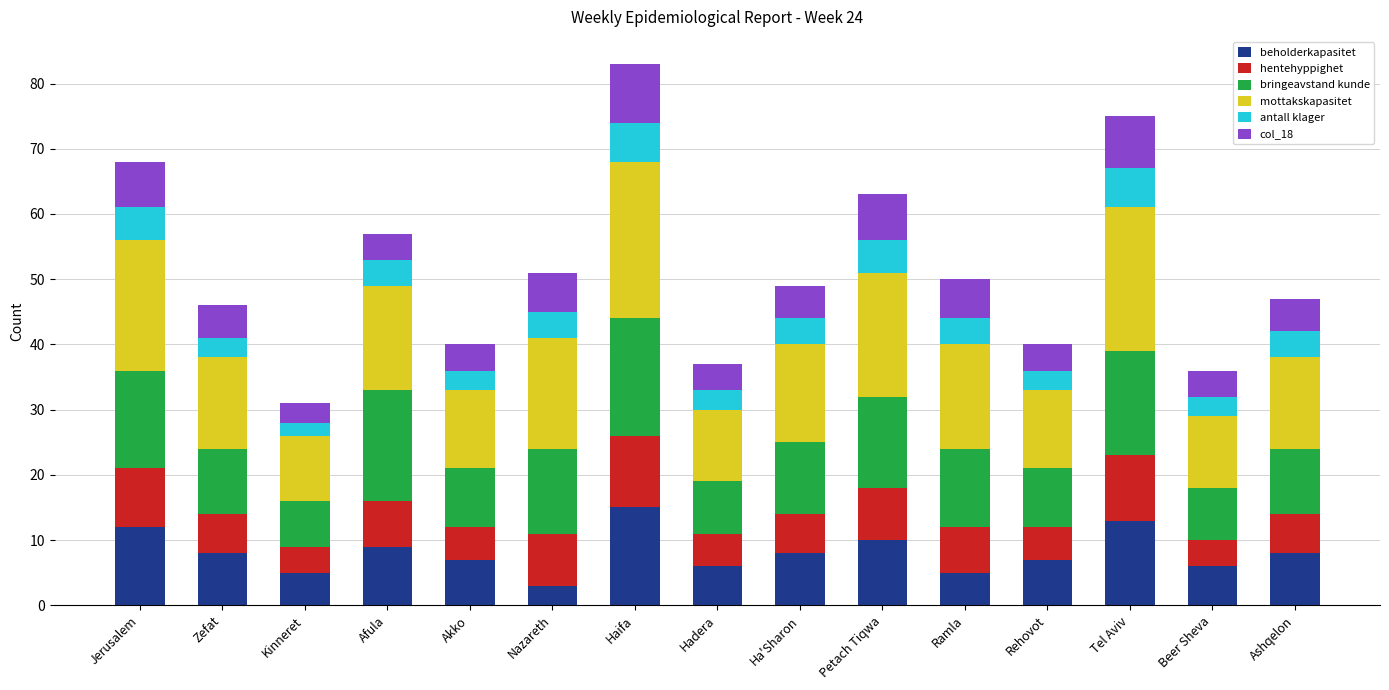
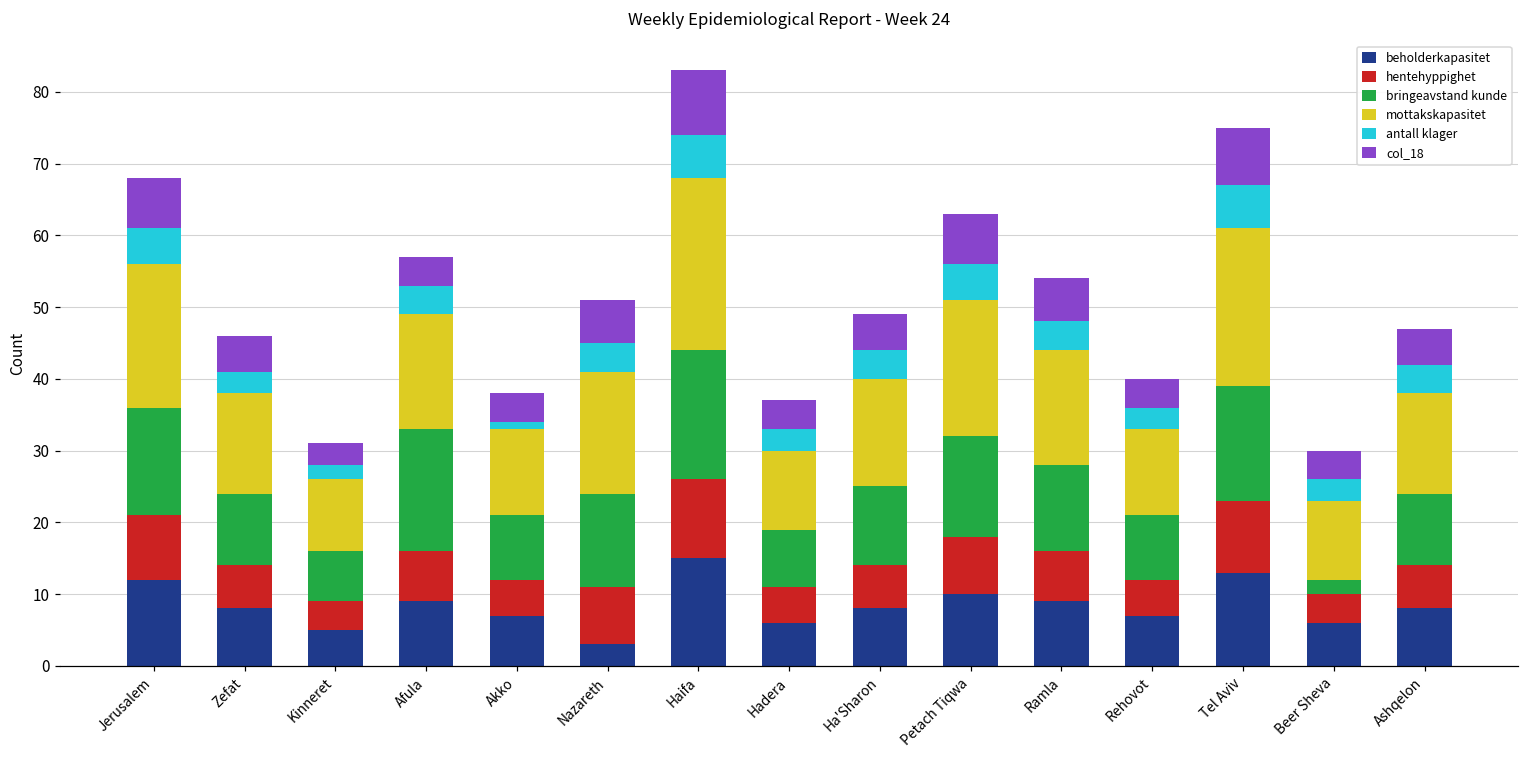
  {
    "beholderkapasitet": {
      "Jerusalem": 12,
      "Zefat": 8,
      "Kinneret": 5,
      "Afula": 9,
      "Akko": 7,
      "Nazareth": 3,
      "Haifa": 15,
      "Hadera": 6,
      "Ha'Sharon": 8,
      "Petach Tiqwa": 10,
-     "Ramla": 5,
+     "Ramla": 9,
      "Rehovot": 7,
      "Tel Aviv": 13,
      "Beer Sheva": 6,
      "Ashqelon": 8
    },
    "hentehyppighet": {
      "Jerusalem": 9,
      "Zefat": 6,
      "Kinneret": 4,
      "Afula": 7,
      "Akko": 5,
      "Nazareth": 8,
      "Haifa": 11,
      "Hadera": 5,
      "Ha'Sharon": 6,
      "Petach Tiqwa": 8,
      "Ramla": 7,
      "Rehovot": 5,
      "Tel Aviv": 10,
      "Beer Sheva": 4,
      "Ashqelon": 6
    },
    "bringeavstand kunde": {
      "Jerusalem": 15,
      "Zefat": 10,
      "Kinneret": 7,
      "Afula": 17,
      "Akko": 9,
      "Nazareth": 13,
      "Haifa": 18,
      "Hadera": 8,
      "Ha'Sharon": 11,
      "Petach Tiqwa": 14,
      "Ramla": 12,
      "Rehovot": 9,
      "Tel Aviv": 16,
-     "Beer Sheva": 8,
+     "Beer Sheva": 2,
      "Ashqelon": 10
    },
    "mottakskapasitet": {
      "Jerusalem": 20,
      "Zefat": 14,
      "Kinneret": 10,
      "Afula": 16,
      "Akko": 12,
      "Nazareth": 17,
      "Haifa": 24,
      "Hadera": 11,
      "Ha'Sharon": 15,
      "Petach Tiqwa": 19,
      "Ramla": 16,
      "Rehovot": 12,
      "Tel Aviv": 22,
      "Beer Sheva": 11,
      "Ashqelon": 14
    },
    "antall klager": {
      "Jerusalem": 5,
      "Zefat": 3,
      "Kinneret": 2,
      "Afula": 4,
-     "Akko": 3,
+     "Akko": 1,
      "Nazareth": 4,
      "Haifa": 6,
      "Hadera": 3,
      "Ha'Sharon": 4,
      "Petach Tiqwa": 5,
      "Ramla": 4,
      "Rehovot": 3,
      "Tel Aviv": 6,
      "Beer Sheva": 3,
      "Ashqelon": 4
    },
    "col_18": {
      "Jerusalem": 7,
      "Zefat": 5,
      "Kinneret": 3,
      "Afula": 4,
      "Akko": 4,
      "Nazareth": 6,
      "Haifa": 9,
      "Hadera": 4,
      "Ha'Sharon": 5,
      "Petach Tiqwa": 7,
      "Ramla": 6,
      "Rehovot": 4,
      "Tel Aviv": 8,
      "Beer Sheva": 4,
      "Ashqelon": 5
    }
  }
